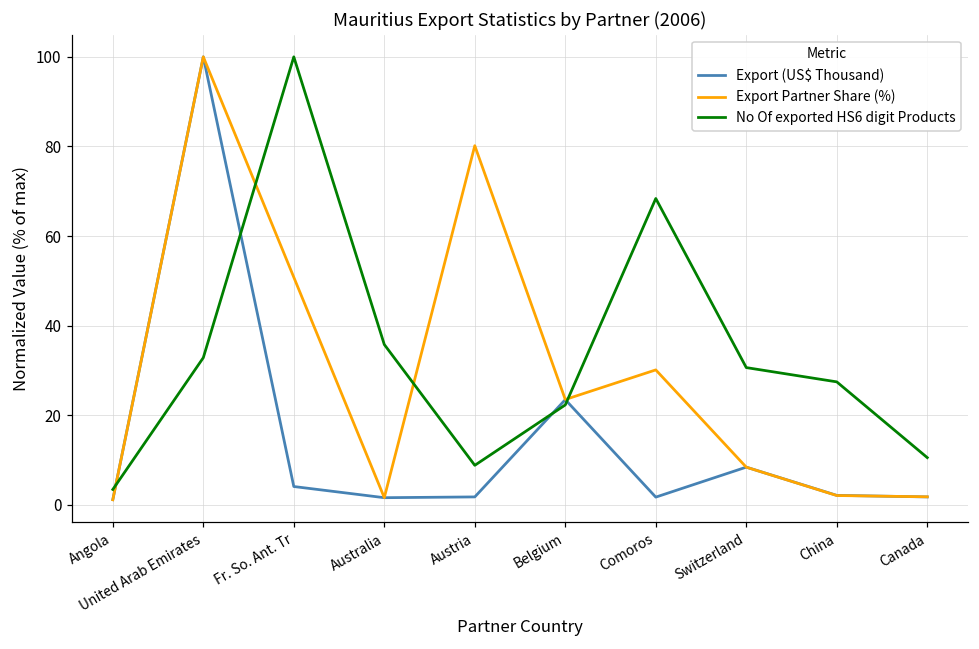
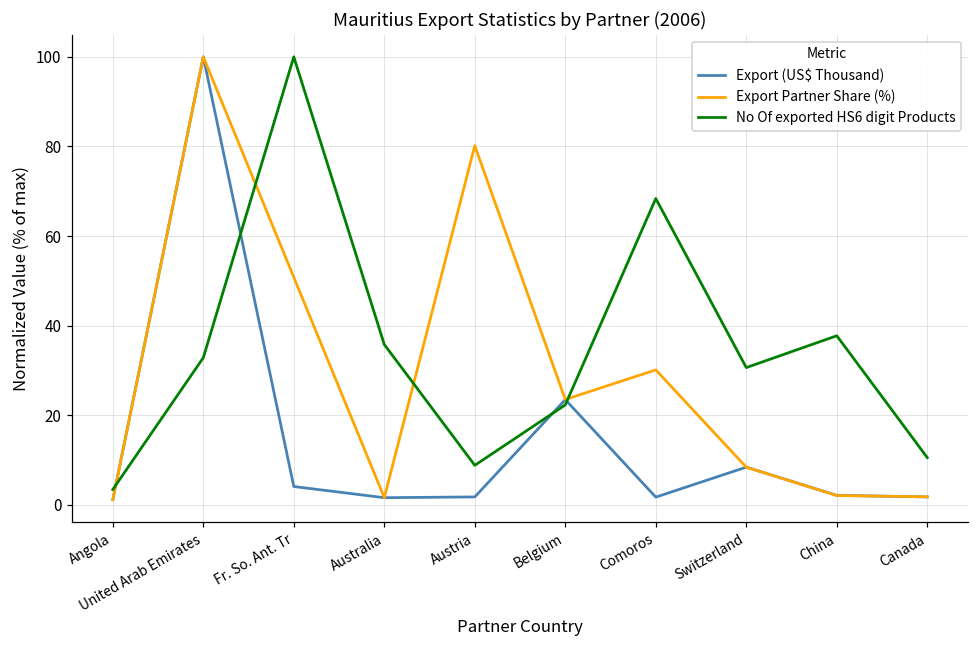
  {
    "Export (US$ Thousand)": {
      "Fr. So. Ant. Tr": 4,
      "Austria": 2,
      "Comoros": 2
    },
    "Export Partner Share (%)": {
      "Fr. So. Ant. Tr": 51,
      "Austria": 80,
      "Comoros": 30
    },
    "No Of exported HS6 digit Products": {
      "Angola": 3,
      "United Arab Emirates": 33,
      "Fr. So. Ant. Tr": 100,
      "Australia": 36,
      "Austria": 9,
      "Belgium": 22,
      "Comoros": 68,
      "Switzerland": 31,
-     "China": 27,
+     "China": 38,
      "Canada": 11
    }
  }
